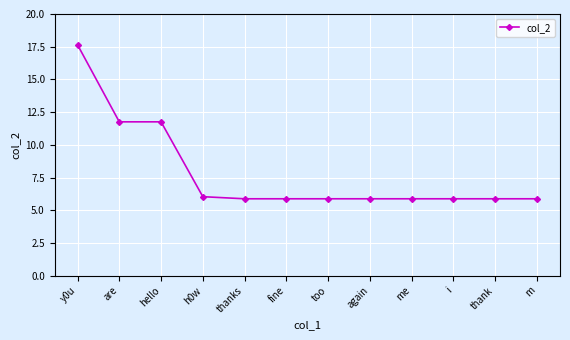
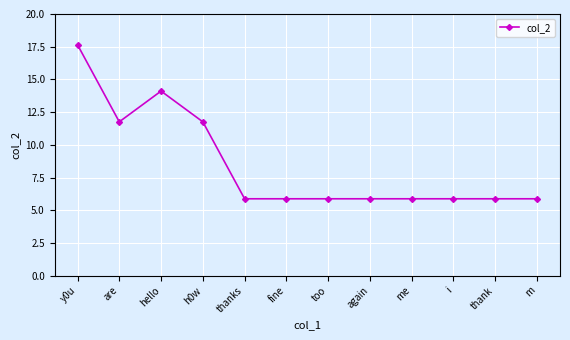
  {
    "y0u": 17.7,
    "are": 11.8,
-   "hello": 11.8,
-   "h0w": 6.0,
+   "hello": 14.1,
+   "h0w": 11.8,
    "thanks": 5.9,
    "fine": 5.9,
    "too": 5.9,
    "again": 5.9,
    "me": 5.9,
    "i": 5.9,
    "thank": 5.9,
    "m": 5.9
  }
